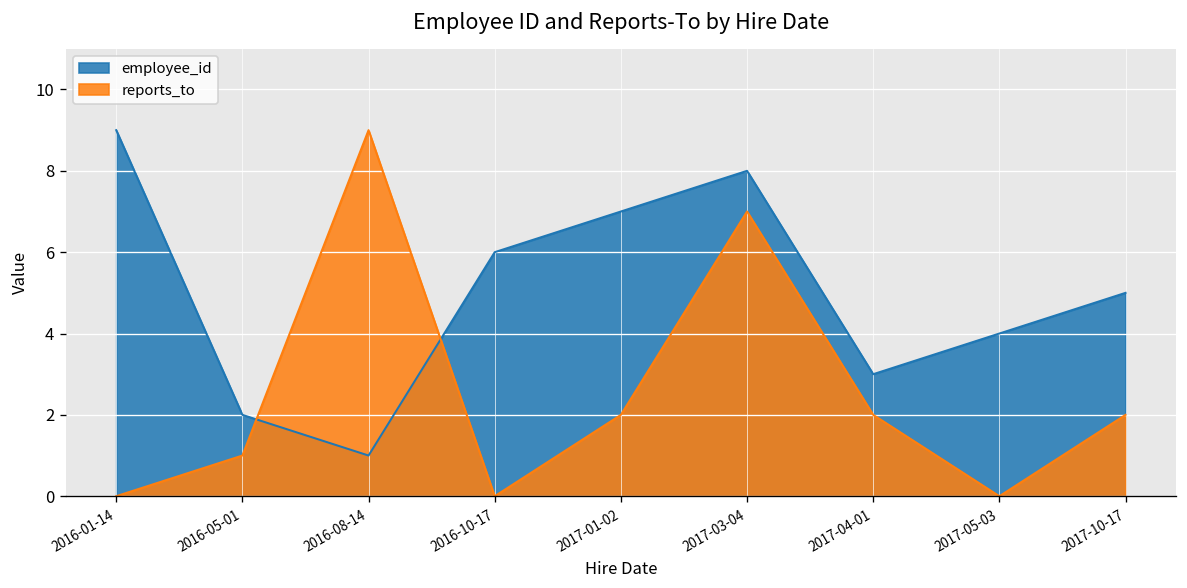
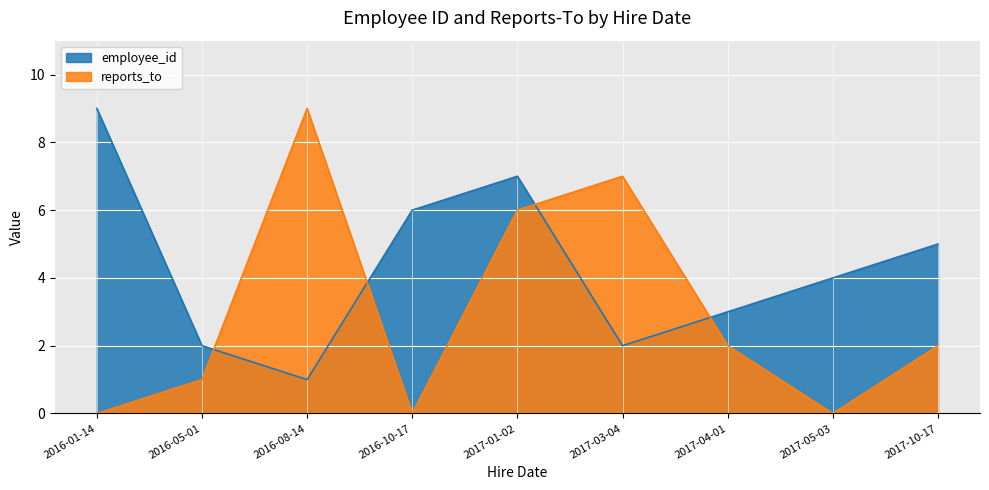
  {
    "employee_id": {
      "2016-01-14": 9,
      "2016-05-01": 2,
      "2016-08-14": 1,
      "2016-10-17": 6,
      "2017-01-02": 7,
-     "2017-03-04": 8,
+     "2017-03-04": 2,
      "2017-04-01": 3,
      "2017-05-03": 4,
      "2017-10-17": 5
    },
    "reports_to": {
      "2016-01-14": 0,
      "2016-05-01": 1,
      "2016-08-14": 9,
      "2016-10-17": 0,
-     "2017-01-02": 2,
+     "2017-01-02": 6,
      "2017-03-04": 7,
      "2017-04-01": 2,
      "2017-05-03": 0,
      "2017-10-17": 2
    }
  }
